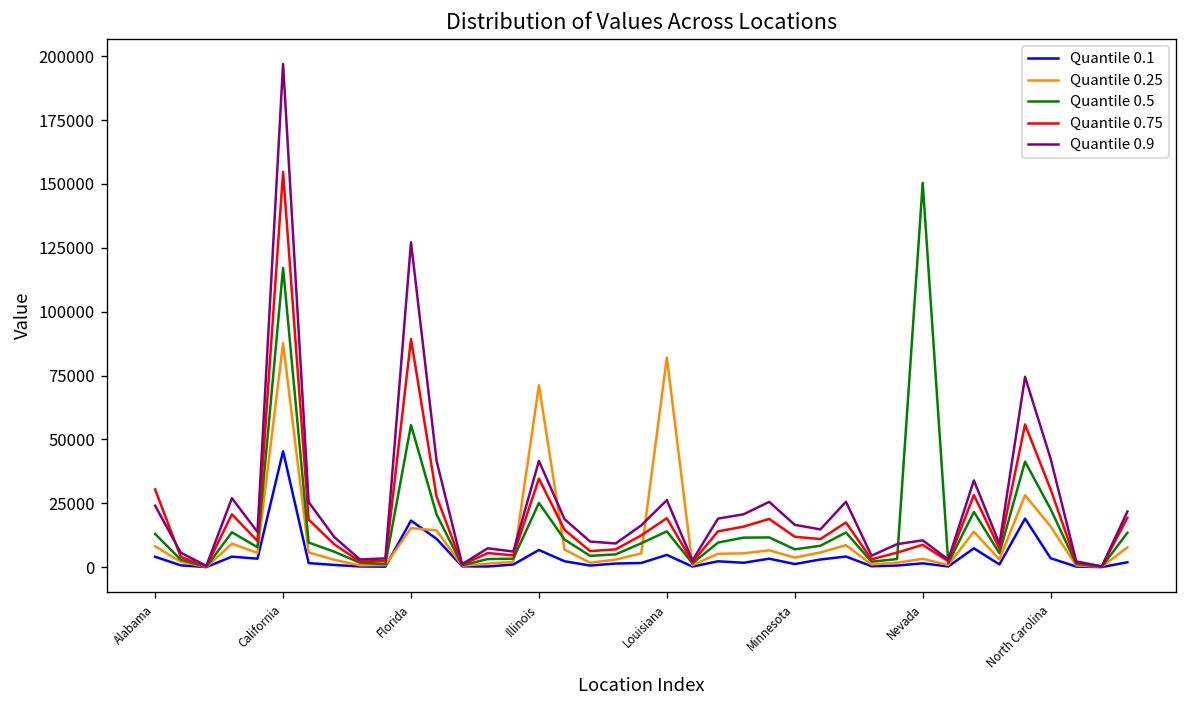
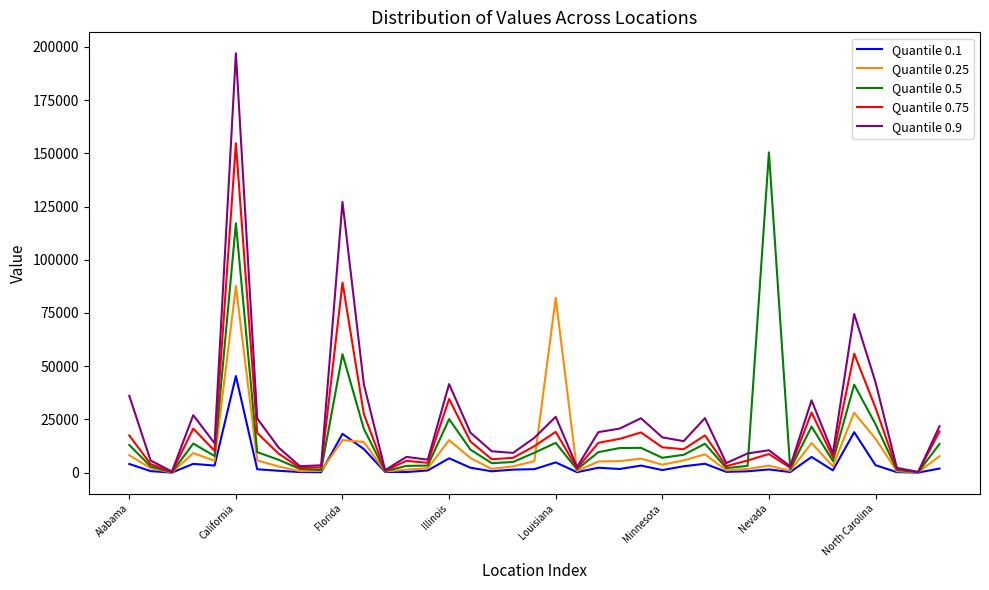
  {
    "Quantile 0.1": {
      "Alabama": 4000,
      "California": 45000,
      "Florida": 18000,
      "Illinois": 7000,
      "Louisiana": 5000,
      "Minnesota": 1000,
      "Nevada": 1000,
      "North Carolina": 3000
    },
    "Quantile 0.25": {
      "Alabama": 8000,
      "California": 88000,
      "Florida": 15000,
-     "Illinois": 71000,
+     "Illinois": 15000,
      "Louisiana": 82000,
      "Minnesota": 4000,
      "Nevada": 3000,
      "North Carolina": 16000
    },
    "Quantile 0.5": {
      "Alabama": 13000,
      "California": 117000,
      "Florida": 56000,
      "Illinois": 25000,
      "Louisiana": 14000,
      "Minnesota": 7000,
      "Nevada": 150000,
      "North Carolina": 23000
    },
    "Quantile 0.75": {
-     "Alabama": 30000,
+     "Alabama": 17000,
      "California": 155000,
      "Florida": 89000,
      "Illinois": 35000,
      "Louisiana": 19000,
      "Minnesota": 12000,
      "Nevada": 9000,
      "North Carolina": 30000
    },
    "Quantile 0.9": {
-     "Alabama": 24000,
+     "Alabama": 36000,
      "California": 197000,
      "Florida": 127000,
      "Illinois": 42000,
      "Louisiana": 26000,
      "Minnesota": 17000,
      "Nevada": 11000,
      "North Carolina": 42000
    }
  }
